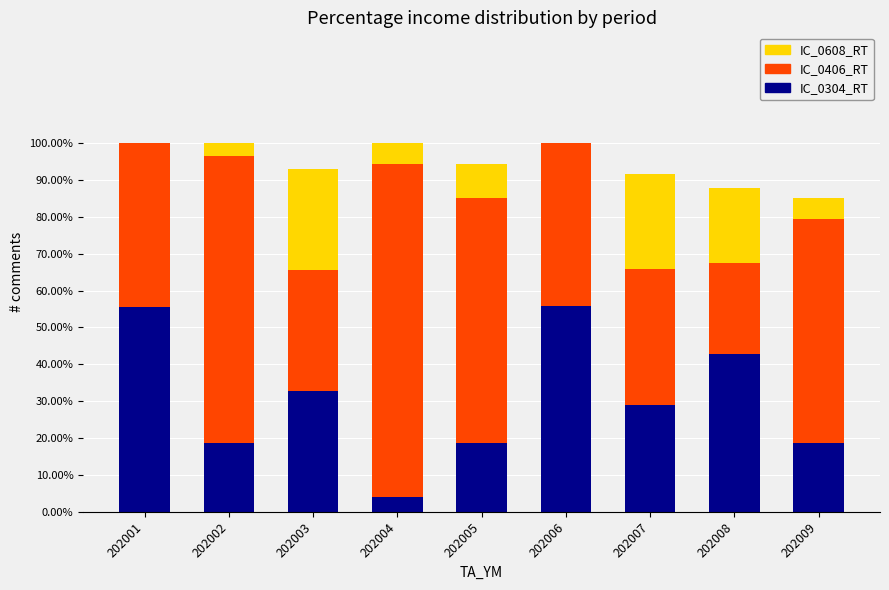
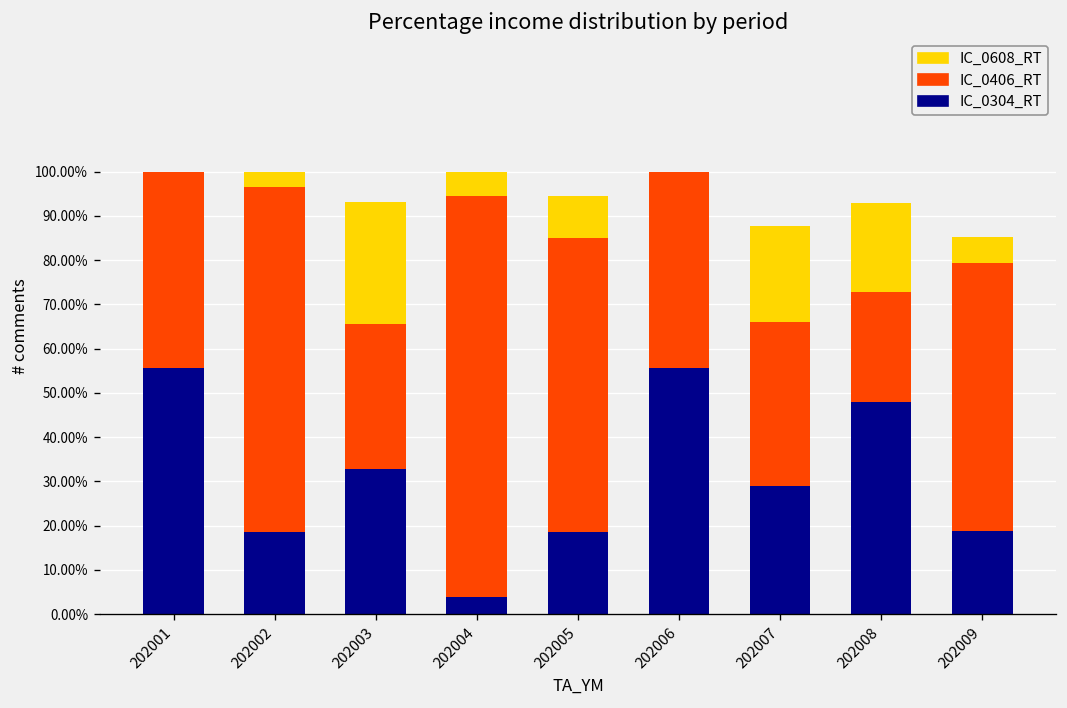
  {
    "IC_0304_RT": {
      "202001": "56%",
      "202002": "19%",
      "202003": "33%",
      "202004": "4%",
      "202005": "19%",
      "202006": "56%",
      "202007": "29%",
-     "202008": "43%",
+     "202008": "48%",
      "202009": "19%"
    },
    "IC_0406_RT": {
      "202001": "44%",
      "202002": "78%",
      "202003": "33%",
      "202004": "91%",
      "202005": "66%",
      "202006": "44%",
      "202007": "37%",
      "202008": "25%",
      "202009": "61%"
    },
    "IC_0608_RT": {
      "202001": "0%",
      "202002": "4%",
      "202003": "28%",
      "202004": "6%",
      "202005": "9%",
      "202006": "0%",
-     "202007": "26%",
+     "202007": "22%",
      "202008": "20%",
      "202009": "6%"
    }
  }
